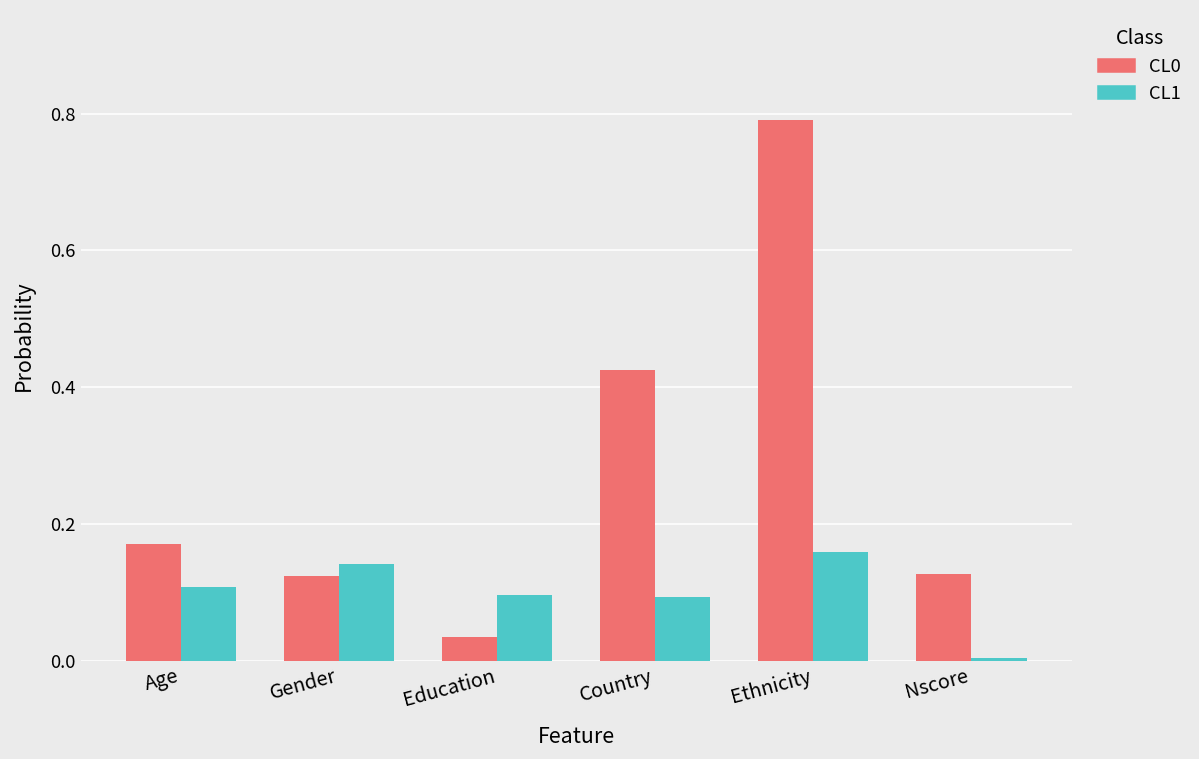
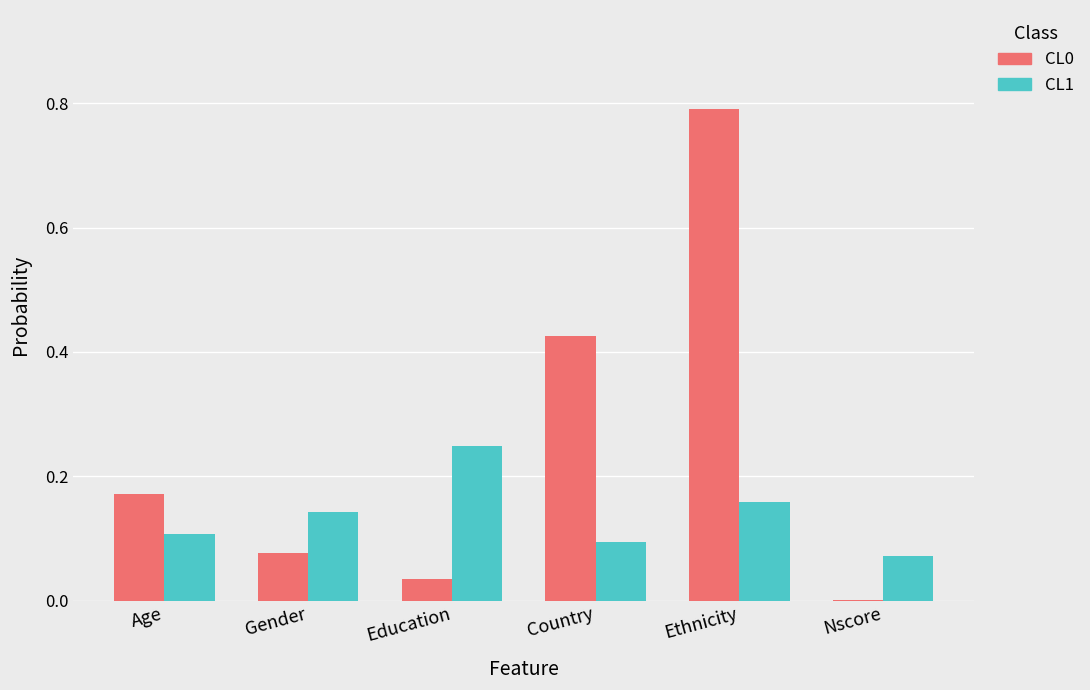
  {
    "CL0": {
      "Age": 0.17,
-     "Gender": 0.12,
+     "Gender": 0.08,
      "Education": 0.03,
      "Country": 0.43,
      "Ethnicity": 0.79,
-     "Nscore": 0.13
+     "Nscore": 0.00
    },
    "CL1": {
      "Age": 0.11,
      "Gender": 0.14,
-     "Education": 0.10,
+     "Education": 0.25,
      "Country": 0.09,
      "Ethnicity": 0.16,
-     "Nscore": 0.00
+     "Nscore": 0.07
    }
  }
